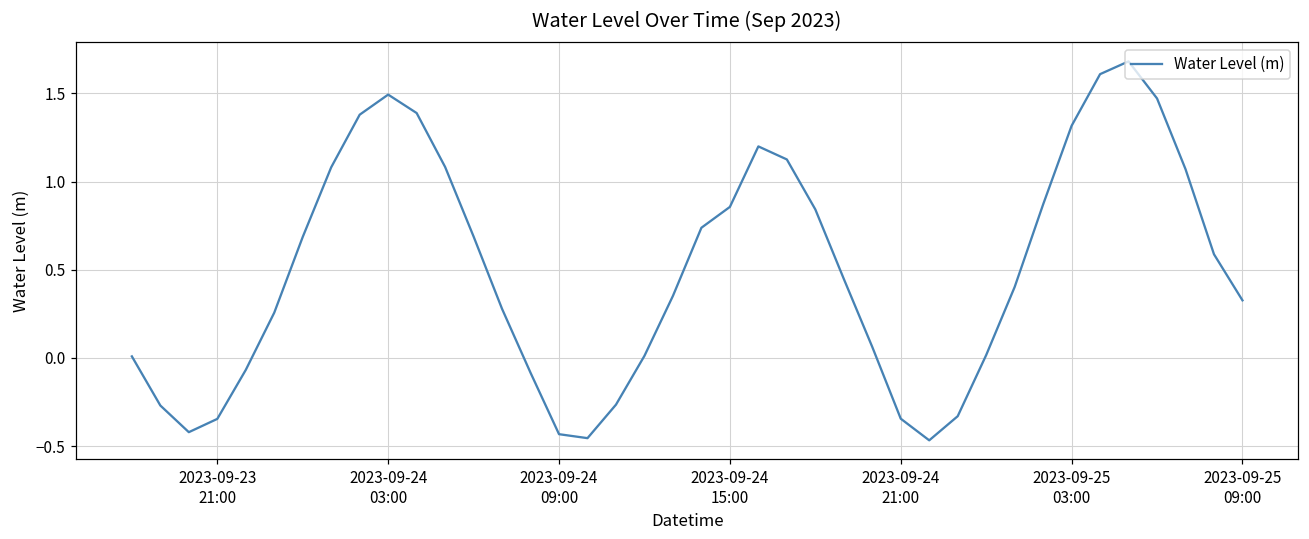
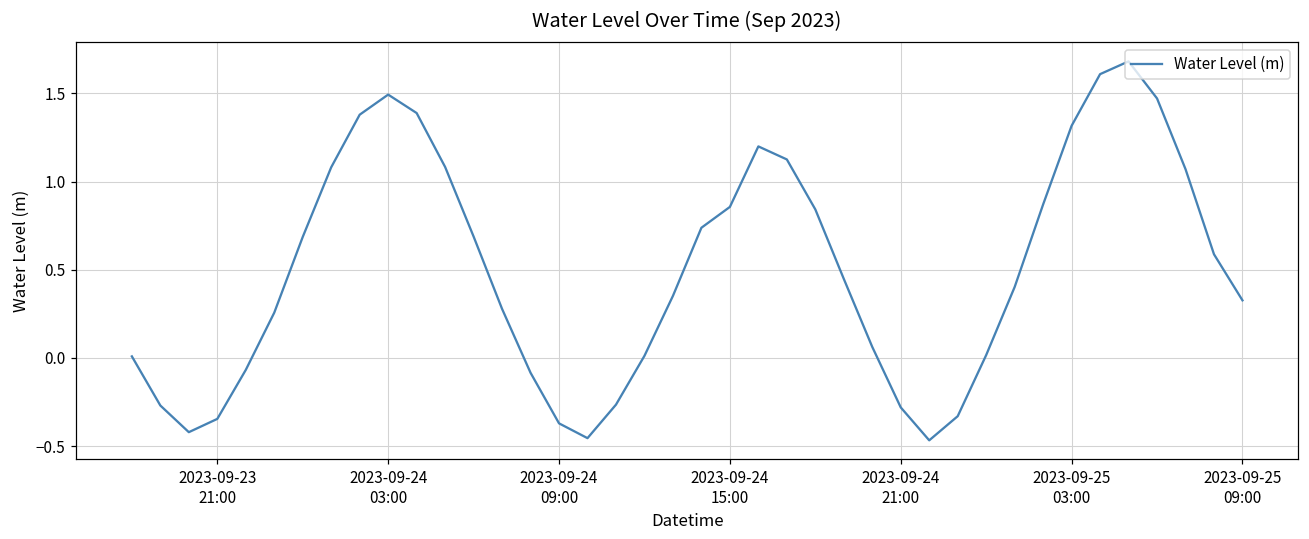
  {
    "2023-09-23 21:00": -0.35,
    "2023-09-24 03:00": 1.49,
-   "2023-09-24 09:00": -0.43,
+   "2023-09-24 09:00": -0.37,
    "2023-09-24 15:00": 0.86,
-   "2023-09-24 21:00": -0.34,
+   "2023-09-24 21:00": -0.28,
    "2023-09-25 03:00": 1.32,
    "2023-09-25 09:00": 0.33
  }
